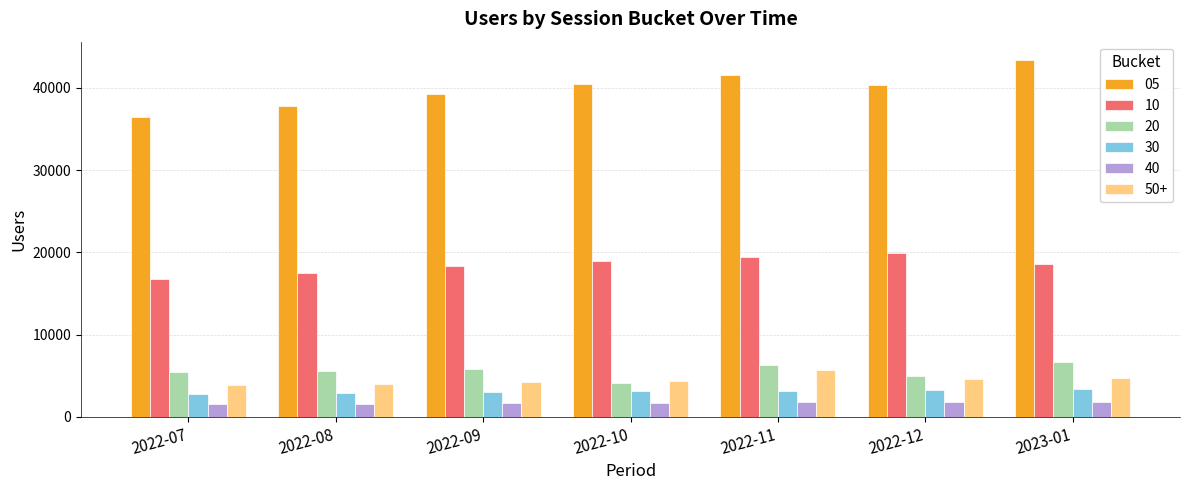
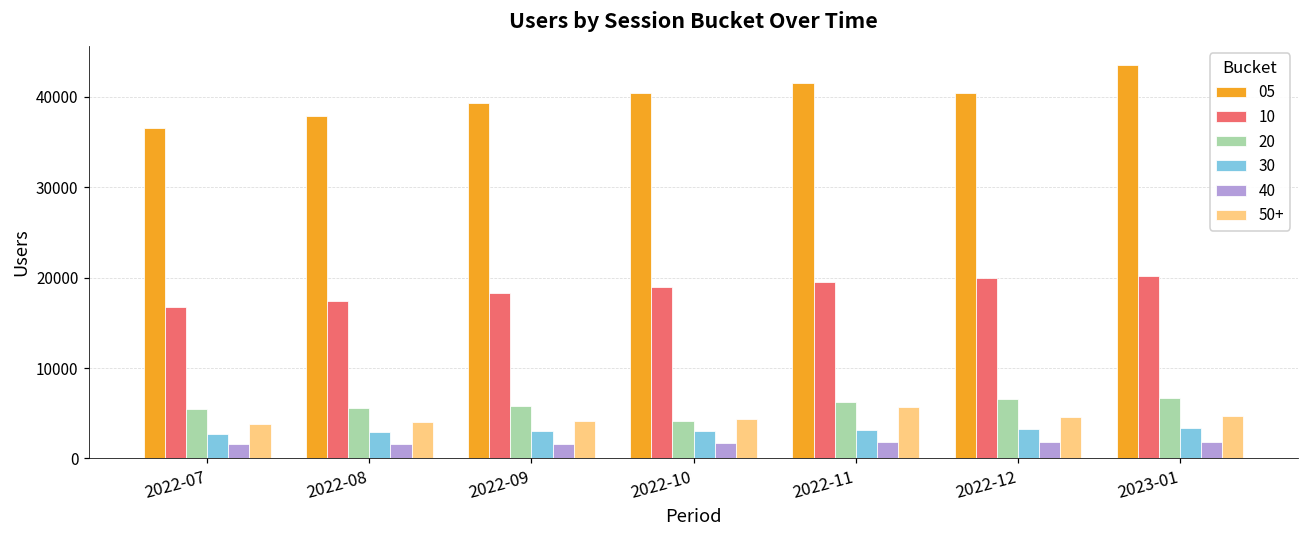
  {
    "05": {
      "2022-07": 36000,
      "2022-08": 38000,
      "2022-09": 39000,
      "2022-10": 40000,
      "2022-11": 42000,
      "2022-12": 40000,
      "2023-01": 43000
    },
    "10": {
      "2022-07": 17000,
      "2022-08": 17000,
      "2022-09": 18000,
      "2022-10": 19000,
      "2022-11": 19000,
      "2022-12": 20000,
-     "2023-01": 19000
+     "2023-01": 20000
    },
    "20": {
      "2022-07": 5000,
      "2022-08": 6000,
      "2022-09": 6000,
      "2022-10": 4000,
      "2022-11": 6000,
-     "2022-12": 5000,
+     "2022-12": 7000,
      "2023-01": 7000
    },
    "30": {
      "2022-07": 3000,
      "2022-08": 3000,
      "2022-09": 3000,
      "2022-10": 3000,
      "2022-11": 3000,
      "2022-12": 3000,
      "2023-01": 3000
    },
    "40": {
      "2022-07": 2000,
      "2022-08": 2000,
      "2022-09": 2000,
      "2022-10": 2000,
      "2022-11": 2000,
      "2022-12": 2000,
      "2023-01": 2000
    },
    "50+": {
      "2022-07": 4000,
      "2022-08": 4000,
      "2022-09": 4000,
      "2022-10": 4000,
      "2022-11": 6000,
      "2022-12": 5000,
      "2023-01": 5000
    }
  }
